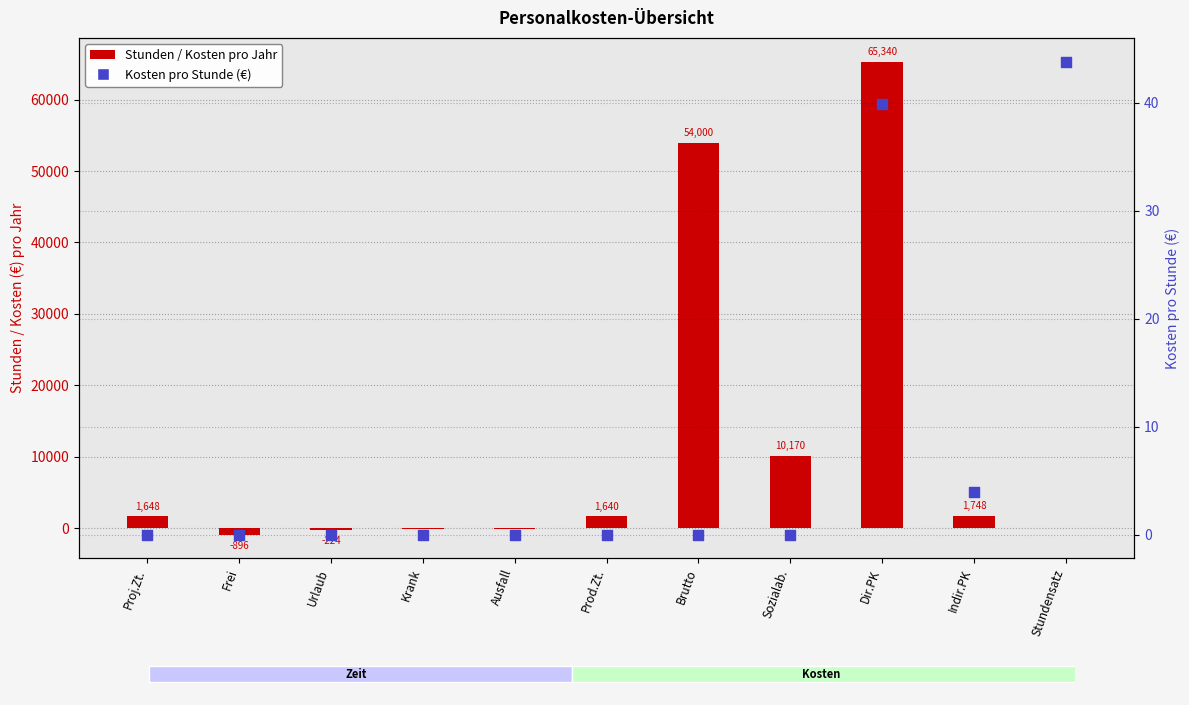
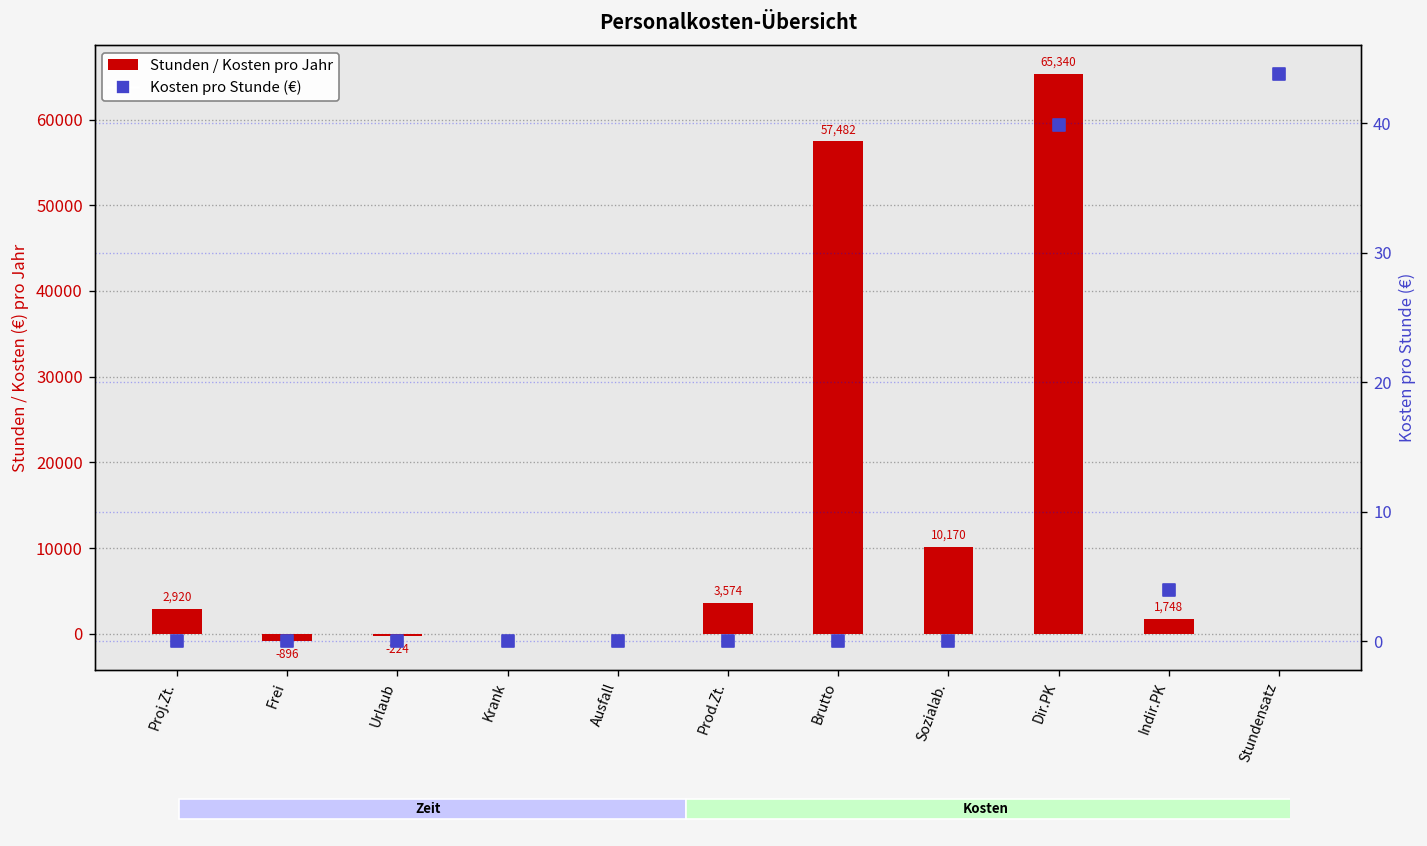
  {
    "Personalkosten-Übersicht": {
      "Stunden / Kosten pro Jahr": {
-       "Proj.Zt.": "1,648",
+       "Proj.Zt.": "2,920",
        "Frei": "-896",
-       "Prod.Zt.": "1,640",
-       "Brutto": "54,000",
+       "Prod.Zt.": "3,574",
+       "Brutto": "57,482",
        "Sozialab.": "10,170",
        "Dir.PK": "65,340",
        "Indir.PK": "1,748"
      }
    }
  }
